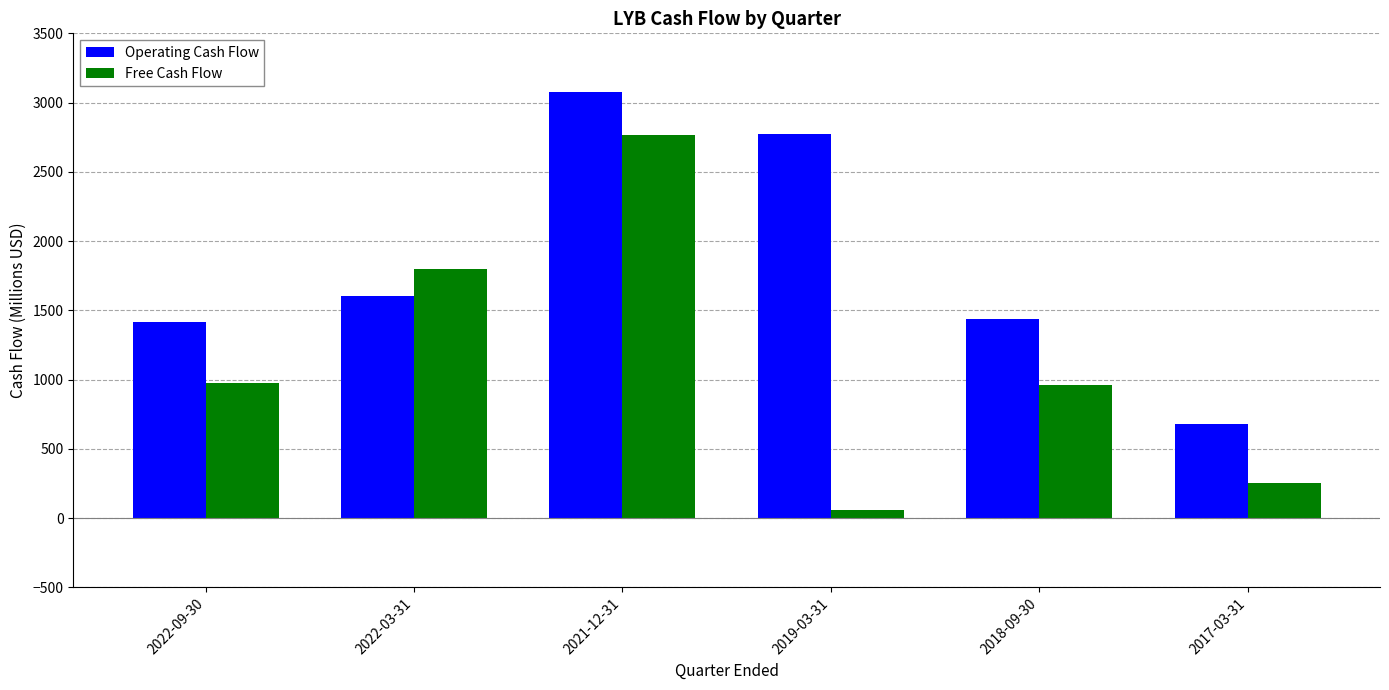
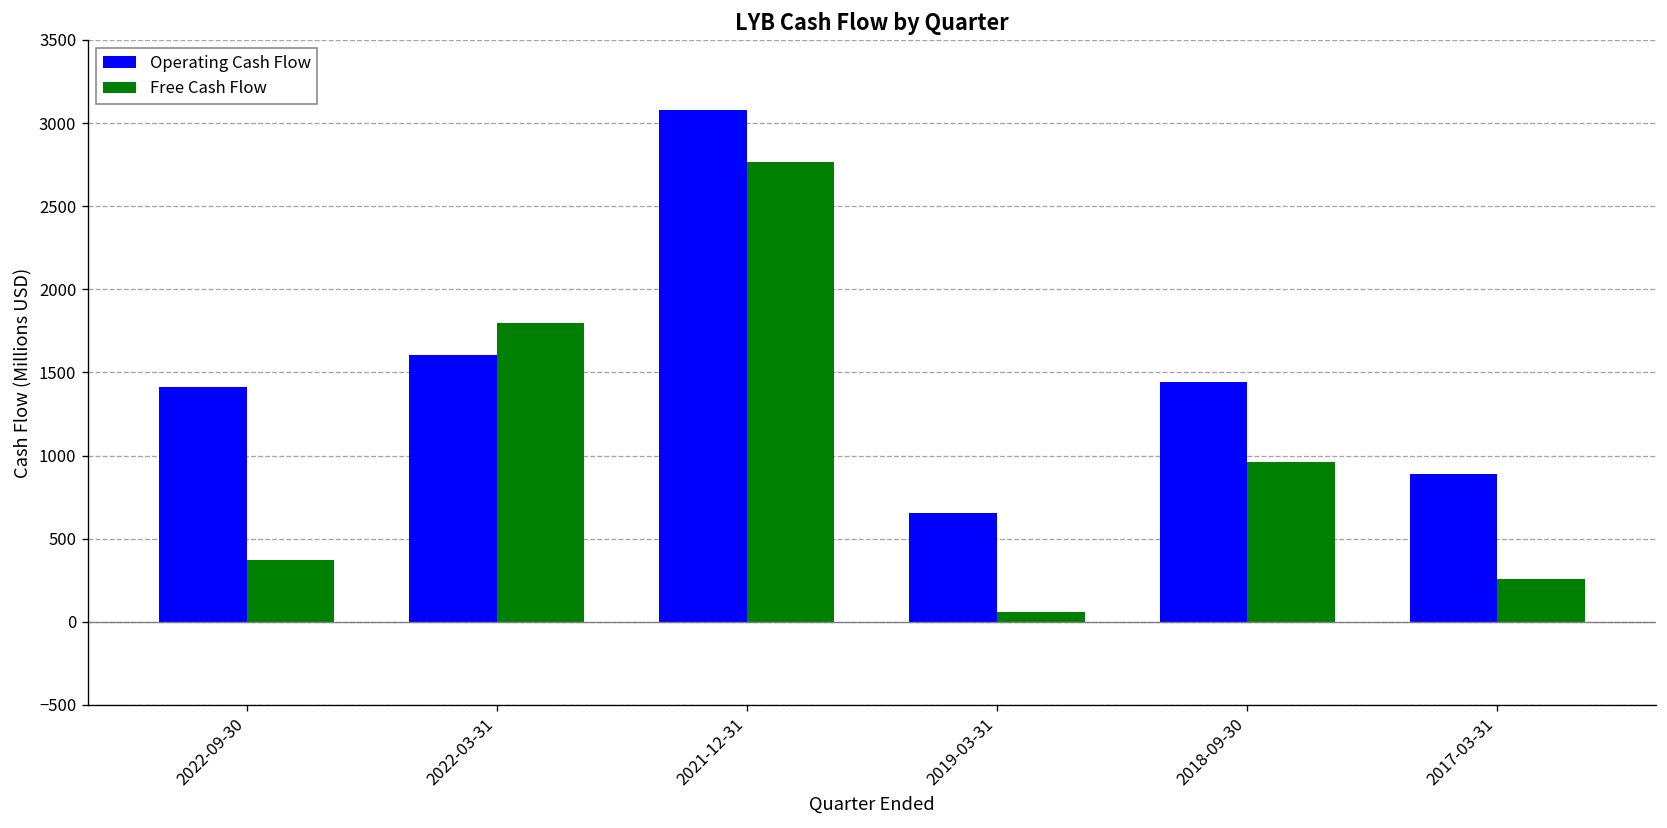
  {
    "Operating Cash Flow": {
      "2022-09-30": 1410,
      "2022-03-31": 1600,
      "2021-12-31": 3080,
-     "2019-03-31": 2770,
+     "2019-03-31": 660,
      "2018-09-30": 1440,
-     "2017-03-31": 680
+     "2017-03-31": 890
    },
    "Free Cash Flow": {
-     "2022-09-30": 980,
+     "2022-09-30": 370,
      "2022-03-31": 1800,
      "2021-12-31": 2760,
      "2019-03-31": 60,
      "2018-09-30": 960,
      "2017-03-31": 260
    }
  }
